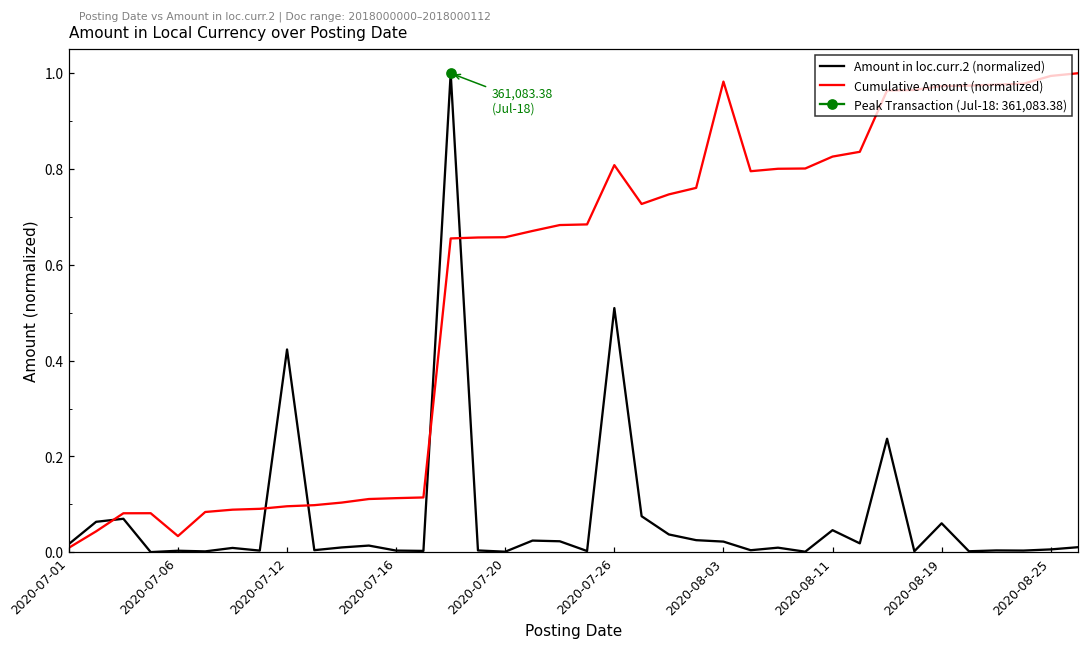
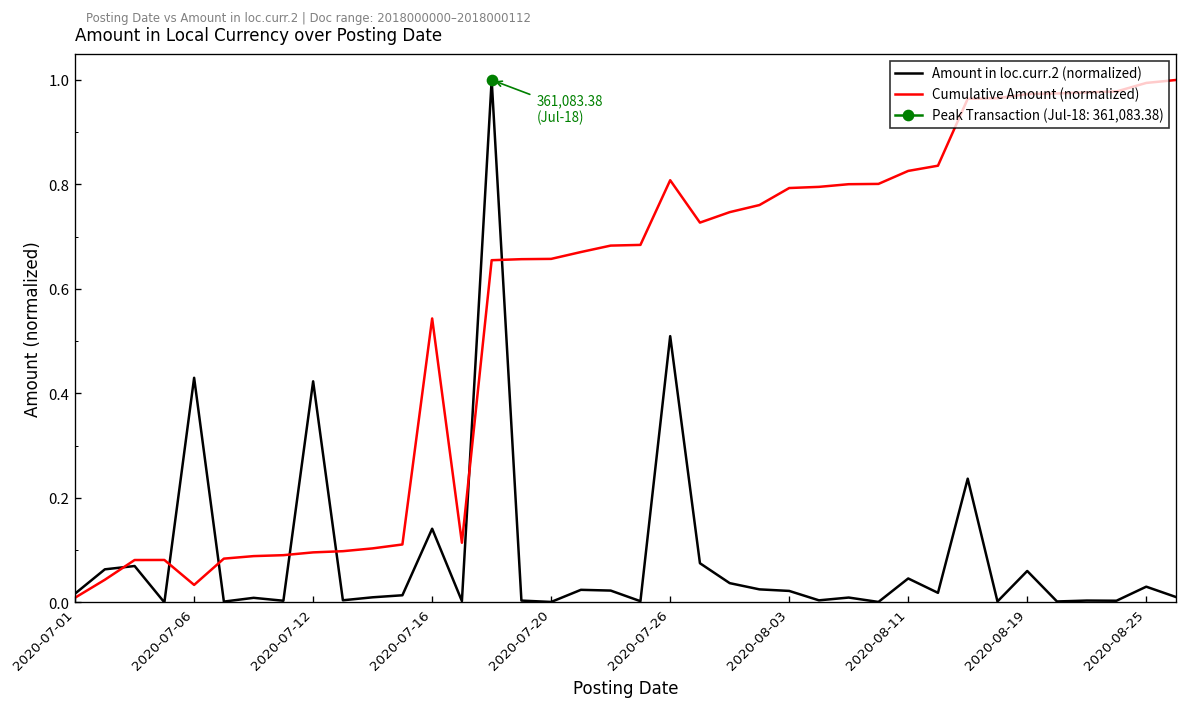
  {
    "Amount in loc.curr.2 (normalized)": {
      "2020-07-01": 0.02,
-     "2020-07-06": 0.00,
+     "2020-07-06": 0.43,
      "2020-07-12": 0.42,
-     "2020-07-16": 0.00,
+     "2020-07-16": 0.14,
      "2020-07-20": 0.00,
      "2020-07-26": 0.51,
      "2020-08-03": 0.02,
      "2020-08-11": 0.05,
      "2020-08-19": 0.06,
-     "2020-08-25": 0.01
+     "2020-08-25": 0.03
    },
    "Cumulative Amount (normalized)": {
      "2020-07-01": 0.01,
      "2020-07-06": 0.03,
      "2020-07-12": 0.10,
-     "2020-07-16": 0.11,
+     "2020-07-16": 0.54,
      "2020-07-20": 0.66,
      "2020-07-26": 0.81,
-     "2020-08-03": 0.98,
+     "2020-08-03": 0.79,
      "2020-08-11": 0.83
    }
  }
